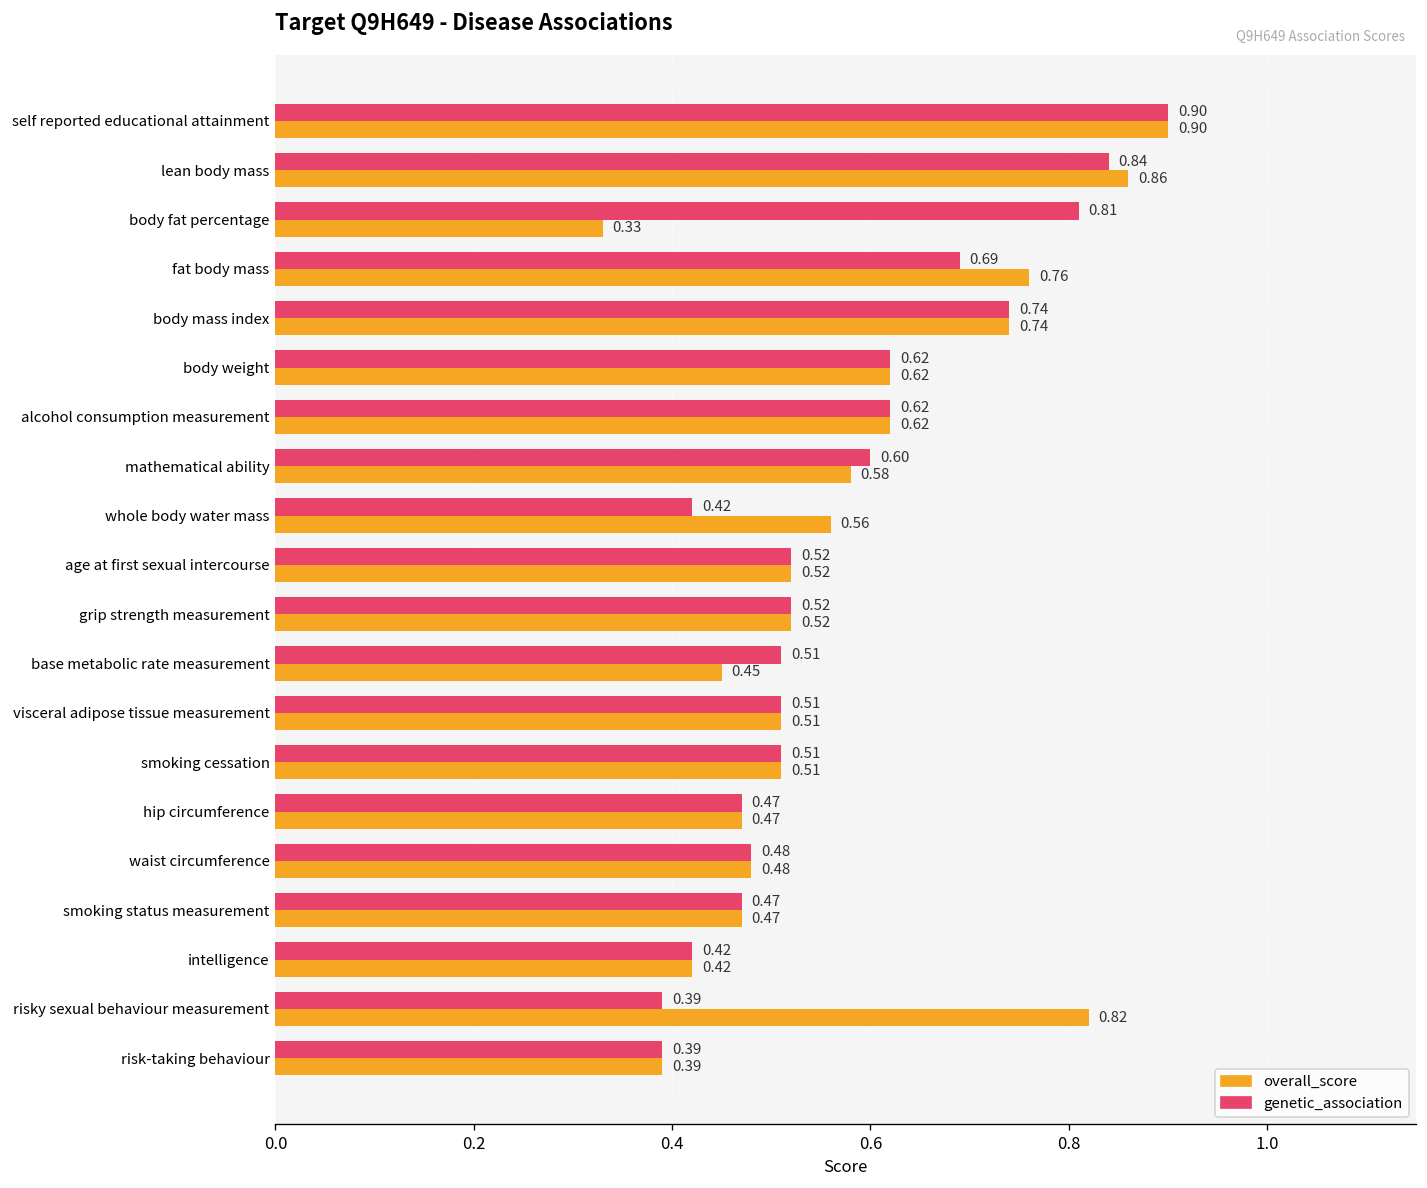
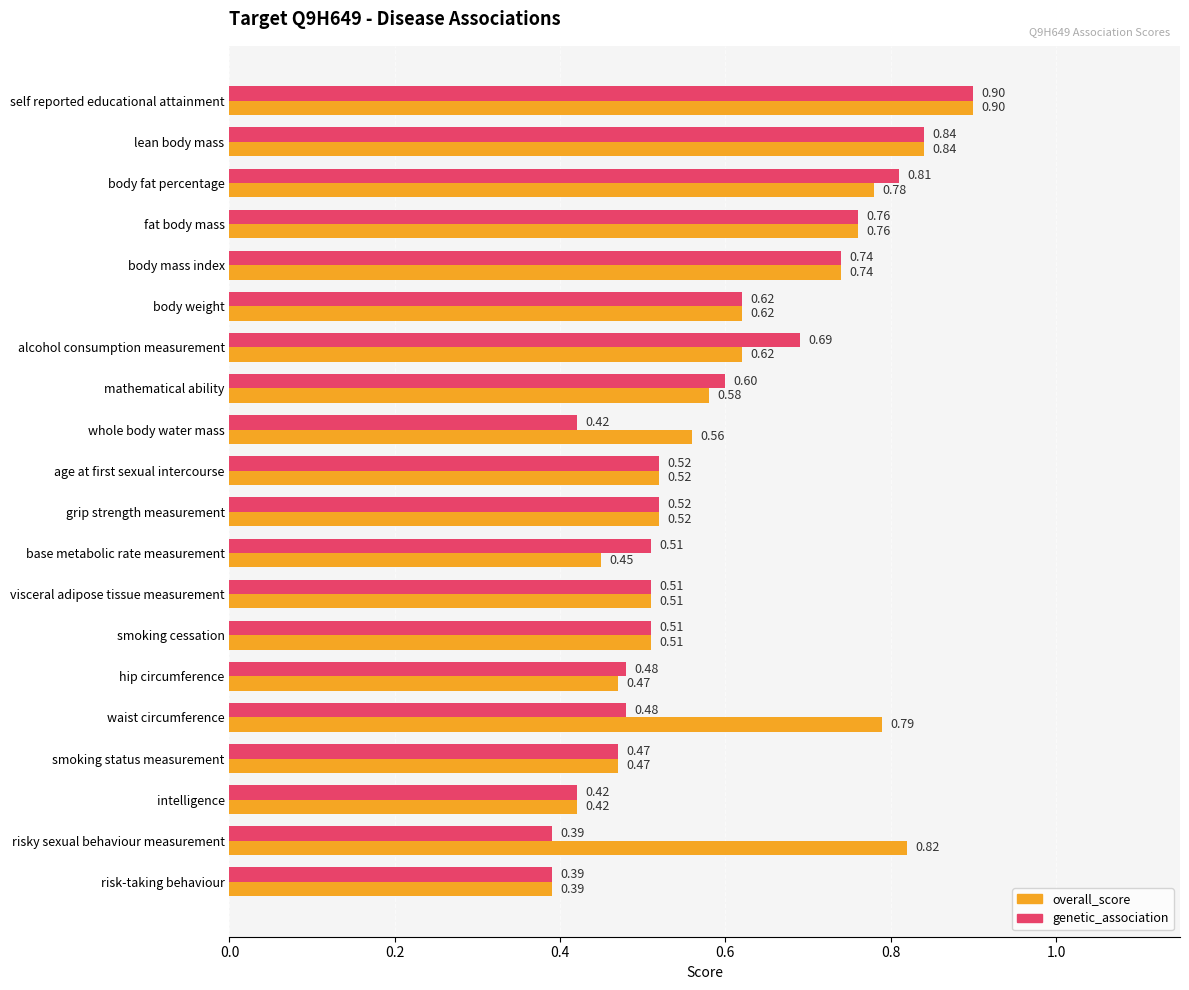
  {
    "overall_score": {
      "self reported educational attainment": 0.90,
-     "lean body mass": 0.86,
-     "body fat percentage": 0.33,
+     "lean body mass": 0.84,
+     "body fat percentage": 0.78,
      "fat body mass": 0.76,
      "body mass index": 0.74,
      "body weight": 0.62,
      "alcohol consumption measurement": 0.62,
      "mathematical ability": 0.58,
      "whole body water mass": 0.56,
      "age at first sexual intercourse": 0.52,
      "grip strength measurement": 0.52,
      "base metabolic rate measurement": 0.45,
      "visceral adipose tissue measurement": 0.51,
      "smoking cessation": 0.51,
      "hip circumference": 0.47,
-     "waist circumference": 0.48,
+     "waist circumference": 0.79,
      "smoking status measurement": 0.47,
      "intelligence": 0.42,
      "risky sexual behaviour measurement": 0.82,
      "risk-taking behaviour": 0.39
    },
    "genetic_association": {
      "self reported educational attainment": 0.90,
      "lean body mass": 0.84,
      "body fat percentage": 0.81,
-     "fat body mass": 0.69,
+     "fat body mass": 0.76,
      "body mass index": 0.74,
      "body weight": 0.62,
-     "alcohol consumption measurement": 0.62,
+     "alcohol consumption measurement": 0.69,
      "mathematical ability": 0.60,
      "whole body water mass": 0.42,
      "age at first sexual intercourse": 0.52,
      "grip strength measurement": 0.52,
      "base metabolic rate measurement": 0.51,
      "visceral adipose tissue measurement": 0.51,
      "smoking cessation": 0.51,
-     "hip circumference": 0.47,
+     "hip circumference": 0.48,
      "waist circumference": 0.48,
      "smoking status measurement": 0.47,
      "intelligence": 0.42,
      "risky sexual behaviour measurement": 0.39,
      "risk-taking behaviour": 0.39
    }
  }
